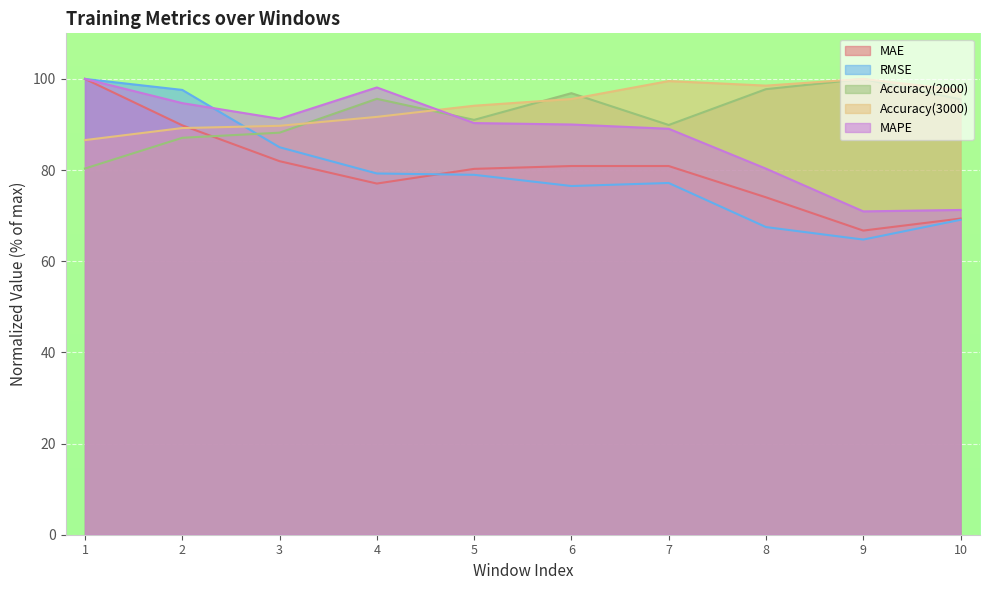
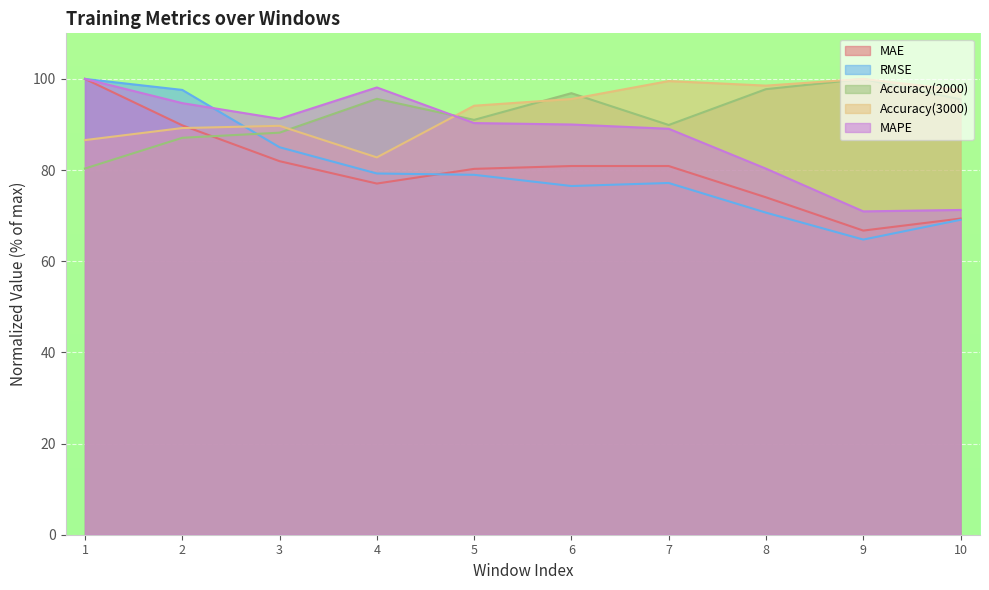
  {
    "MAE": {
      "2": 90,
      "3": 82,
      "4": 77,
      "5": 80,
      "6": 81,
      "7": 81,
      "8": 74,
      "9": 67
    },
    "RMSE": {
      "2": 98,
      "3": 85,
      "4": 79,
      "5": 79,
      "6": 77,
      "7": 77,
-     "8": 67,
+     "8": 71,
      "9": 65
    },
    "Accuracy(2000)": {
      "1": 80,
      "2": 87,
      "3": 88,
      "4": 96,
      "5": 91,
      "6": 97,
      "7": 90,
      "8": 98
    },
    "Accuracy(3000)": {
      "1": 87,
      "2": 89,
      "3": 90,
-     "4": 92,
+     "4": 83,
      "5": 94,
      "6": 96,
      "7": 100,
      "8": 99
    },
    "MAPE": {
      "2": 95,
      "3": 91,
      "4": 98,
      "5": 90,
      "6": 90,
      "7": 89,
      "8": 80,
      "9": 71,
      "10": 71
    }
  }
